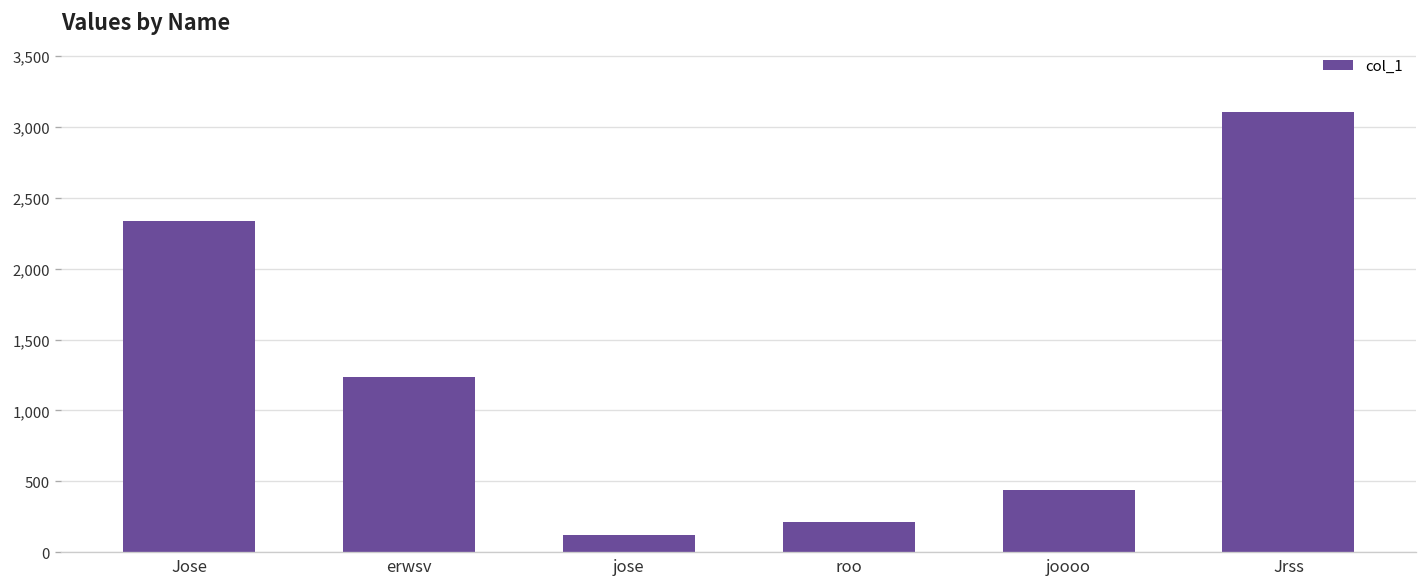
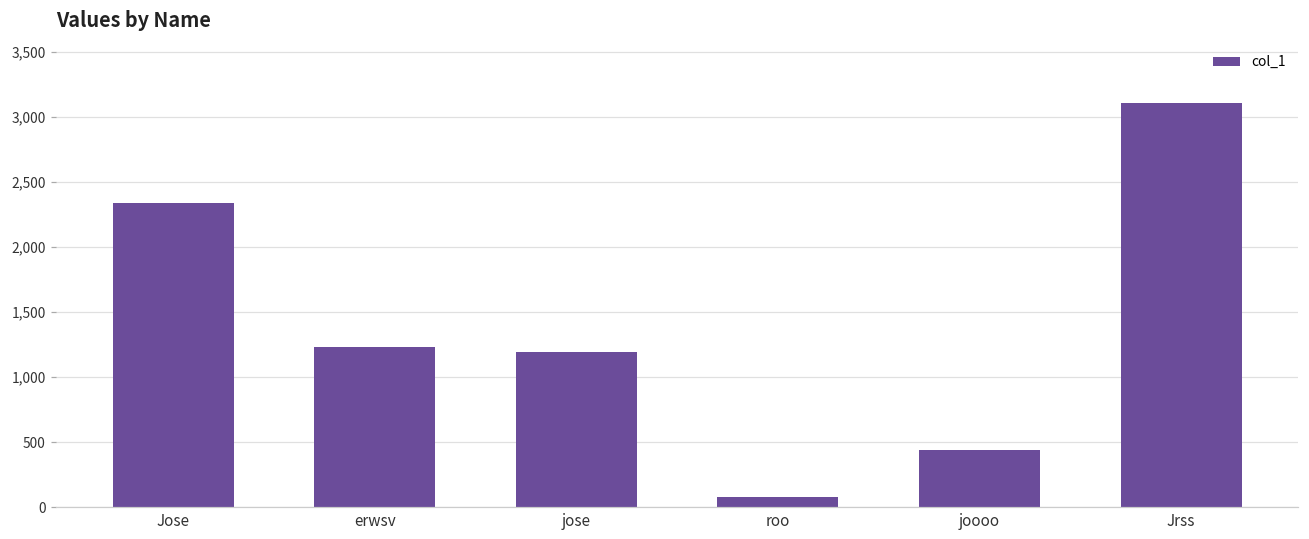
  {
    "Jose": "2,340",
    "erwsv": "1,230",
-   "jose": "120",
-   "roo": "210",
+   "jose": "1,200",
+   "roo": "80",
    "joooo": "440",
    "Jrss": "3,110"
  }
